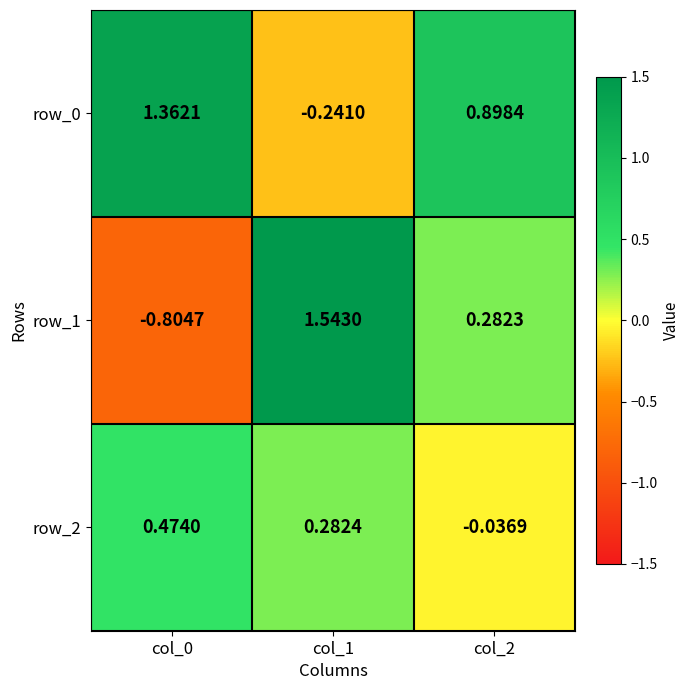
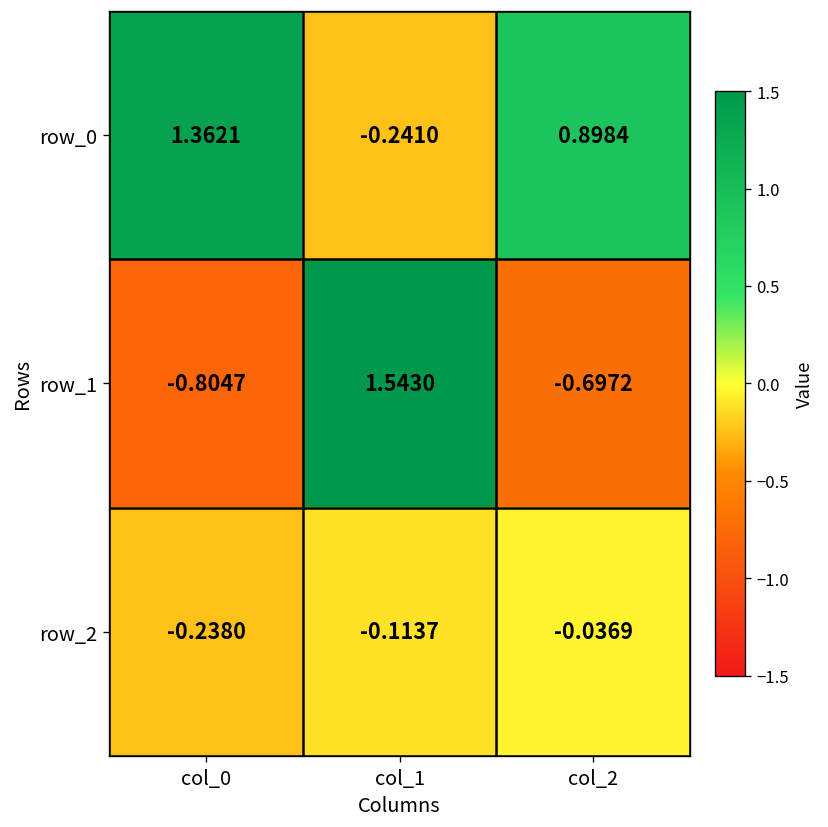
  {
    "row_0": {
      "col_0": 1.3621,
      "col_1": -0.2410,
      "col_2": 0.8984
    },
    "row_1": {
      "col_0": -0.8047,
      "col_1": 1.5430,
-     "col_2": 0.2823
+     "col_2": -0.6972
    },
    "row_2": {
-     "col_0": 0.4740,
-     "col_1": 0.2824,
+     "col_0": -0.2380,
+     "col_1": -0.1137,
      "col_2": -0.0369
    }
  }
